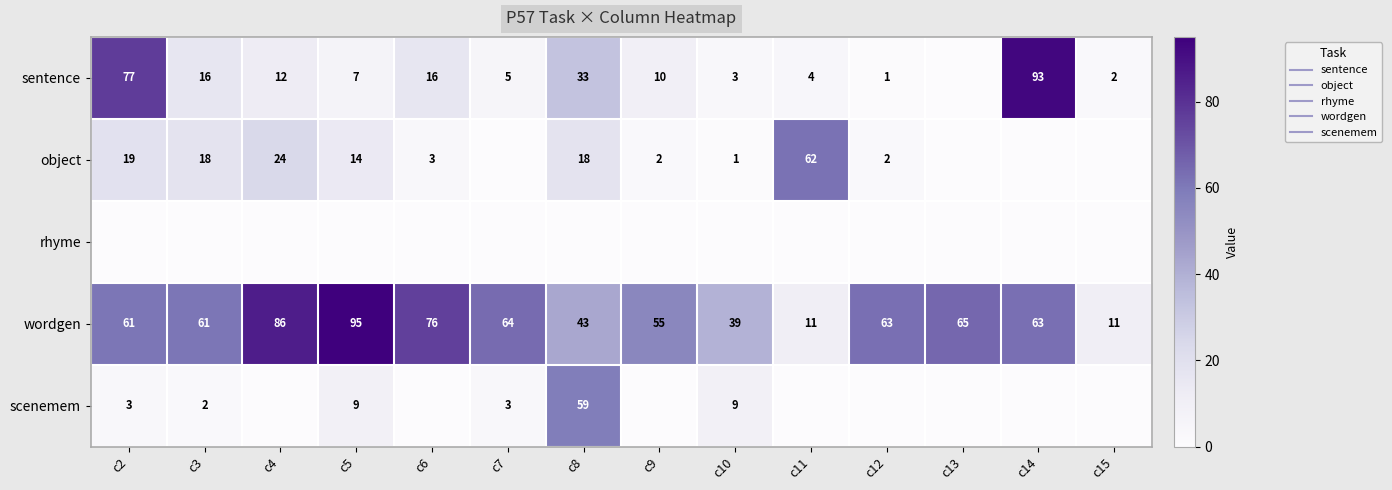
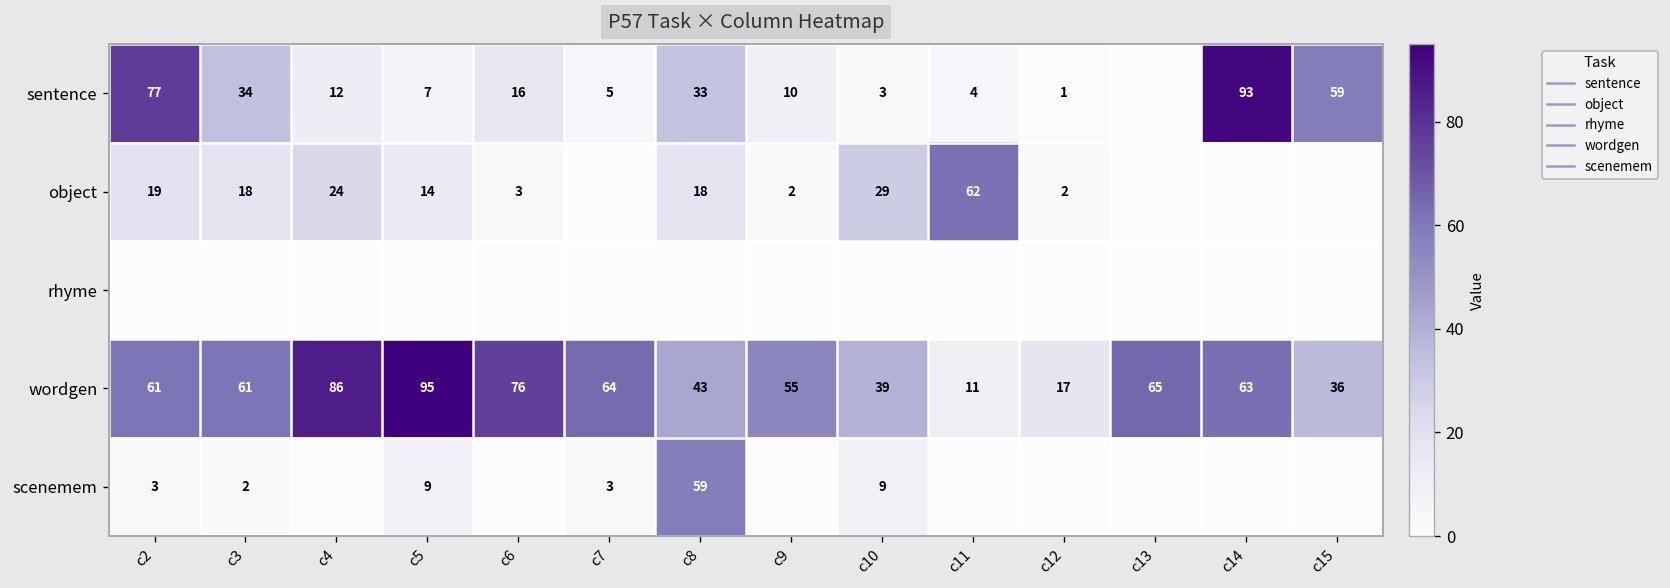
  {
    "sentence": {
      "c2": 77,
-     "c3": 16,
+     "c3": 34,
      "c4": 12,
      "c5": 7,
      "c6": 16,
      "c7": 5,
      "c8": 33,
      "c9": 10,
      "c10": 3,
      "c11": 4,
      "c12": 1,
      "c14": 93,
-     "c15": 2
+     "c15": 59
    },
    "object": {
      "c2": 19,
      "c3": 18,
      "c4": 24,
      "c5": 14,
      "c6": 3,
      "c8": 18,
      "c9": 2,
-     "c10": 1,
+     "c10": 29,
      "c11": 62,
      "c12": 2
    },
    "wordgen": {
      "c2": 61,
      "c3": 61,
      "c4": 86,
      "c5": 95,
      "c6": 76,
      "c7": 64,
      "c8": 43,
      "c9": 55,
      "c10": 39,
      "c11": 11,
-     "c12": 63,
+     "c12": 17,
      "c13": 65,
      "c14": 63,
-     "c15": 11
+     "c15": 36
    },
    "scenemem": {
      "c2": 3,
      "c3": 2,
      "c5": 9,
      "c7": 3,
      "c8": 59,
      "c10": 9
    }
  }
